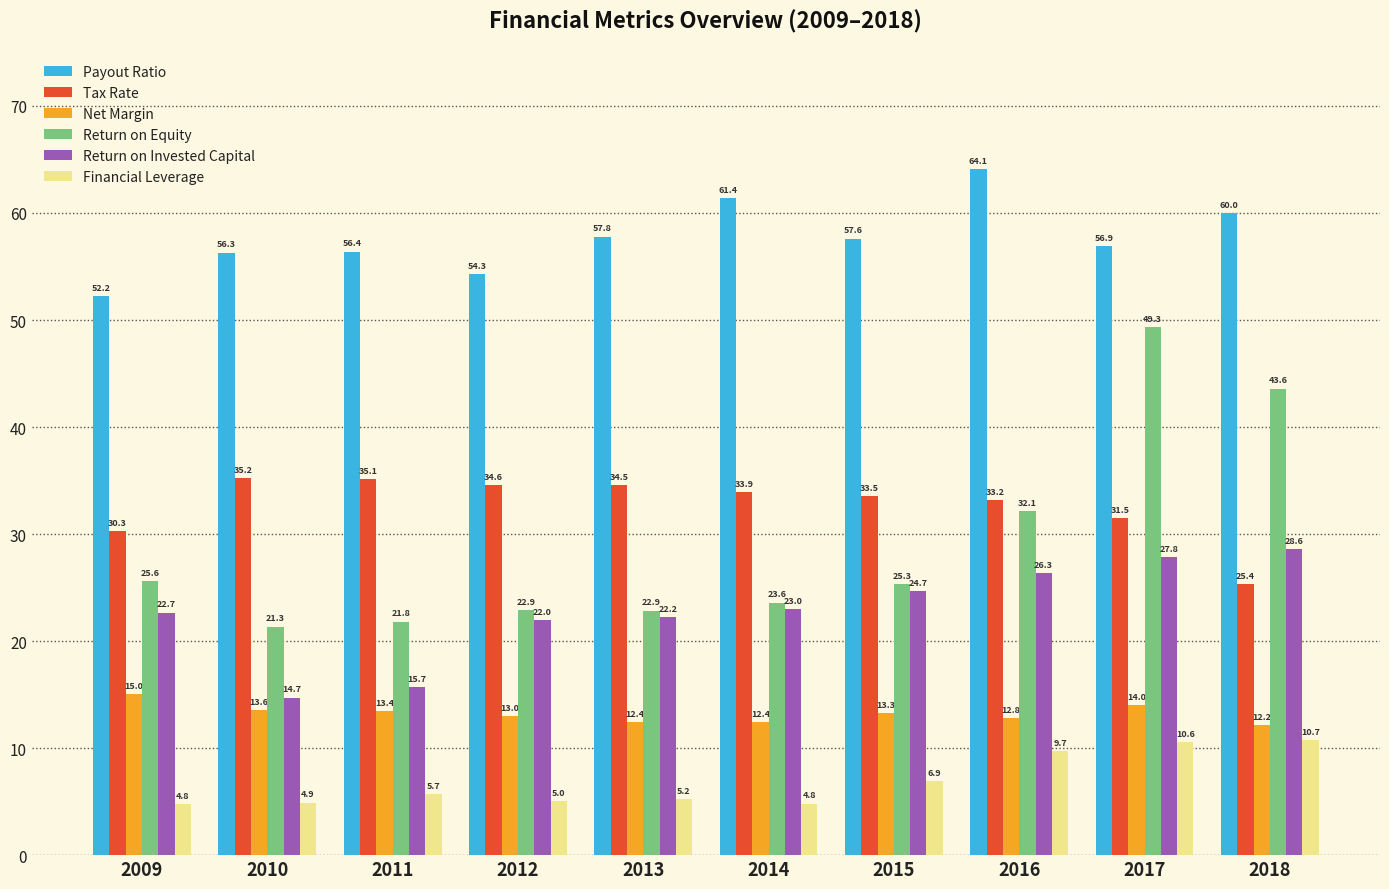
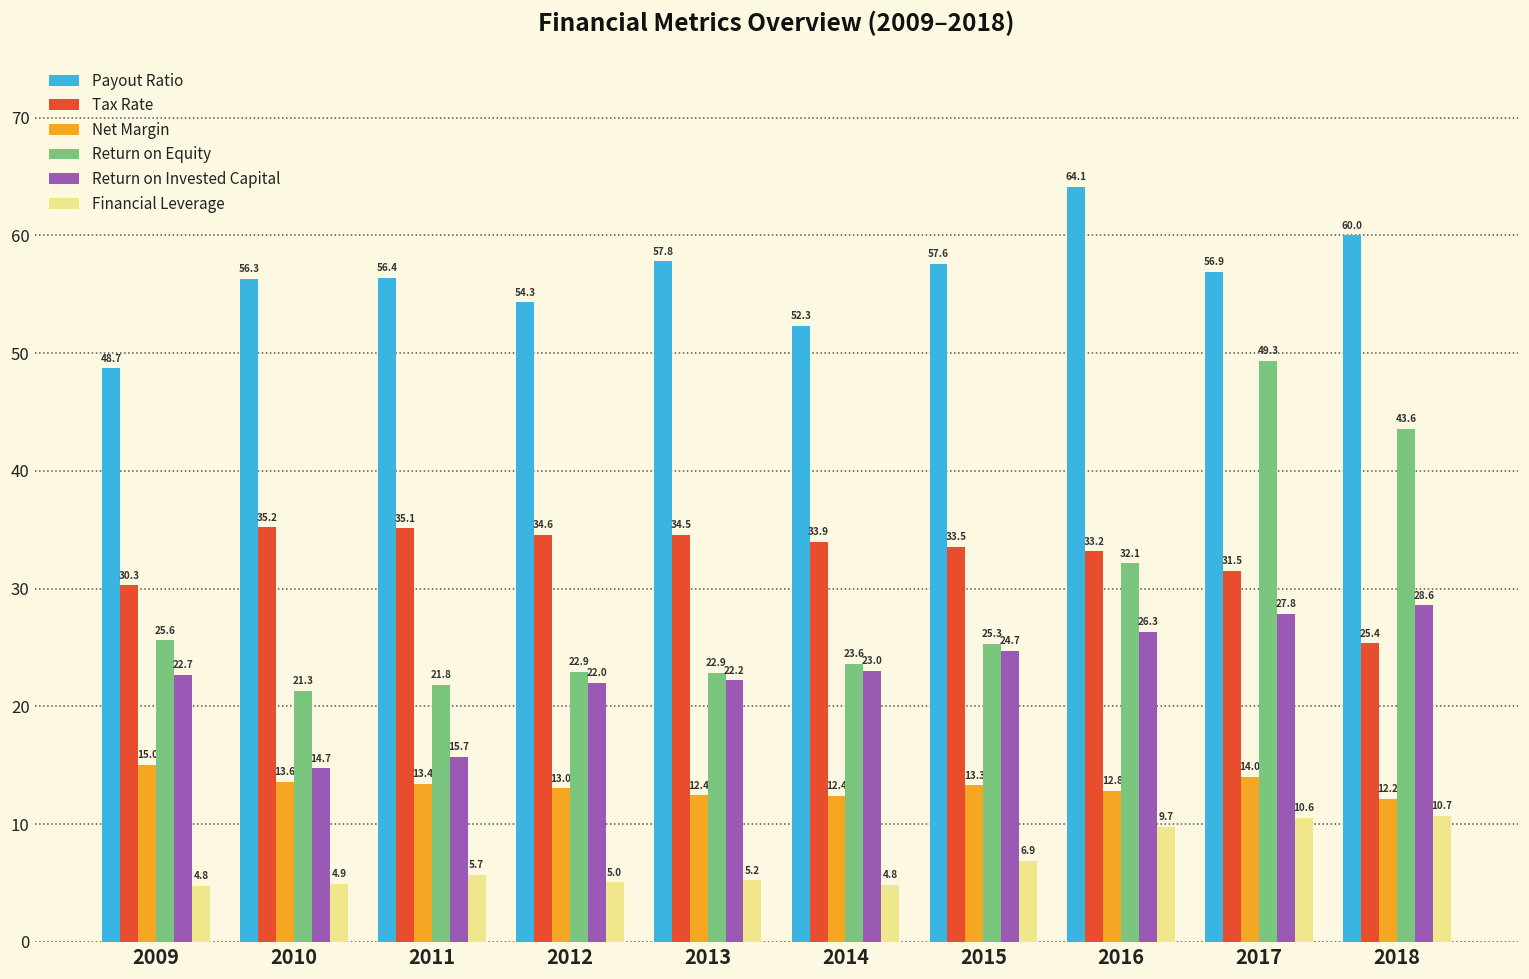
  {
    "Payout Ratio": {
-     "2009": 52.2,
+     "2009": 48.7,
      "2010": 56.3,
      "2011": 56.4,
      "2012": 54.3,
      "2013": 57.8,
-     "2014": 61.4,
+     "2014": 52.3,
      "2015": 57.6,
      "2016": 64.1,
      "2017": 56.9,
      "2018": 60.0
    },
    "Tax Rate": {
      "2009": 30.3,
      "2010": 35.2,
      "2011": 35.1,
      "2012": 34.6,
      "2013": 34.5,
      "2014": 33.9,
      "2015": 33.5,
      "2016": 33.2,
      "2017": 31.5,
      "2018": 25.4
    },
    "Net Margin": {
      "2009": 15.0,
      "2010": 13.6,
      "2011": 13.4,
      "2012": 13.0,
      "2013": 12.4,
      "2014": 12.4,
      "2015": 13.3,
      "2016": 12.8,
      "2017": 14.0,
      "2018": 12.2
    },
    "Return on Equity": {
      "2009": 25.6,
      "2010": 21.3,
      "2011": 21.8,
      "2012": 22.9,
      "2013": 22.9,
      "2014": 23.6,
      "2015": 25.3,
      "2016": 32.1,
      "2017": 49.3,
      "2018": 43.6
    },
    "Return on Invested Capital": {
      "2009": 22.7,
      "2010": 14.7,
      "2011": 15.7,
      "2012": 22.0,
      "2013": 22.2,
      "2014": 23.0,
      "2015": 24.7,
      "2016": 26.3,
      "2017": 27.8,
      "2018": 28.6
    },
    "Financial Leverage": {
      "2009": 4.8,
      "2010": 4.9,
      "2011": 5.7,
      "2012": 5.0,
      "2013": 5.2,
      "2014": 4.8,
      "2015": 6.9,
      "2016": 9.7,
      "2017": 10.6,
      "2018": 10.7
    }
  }
